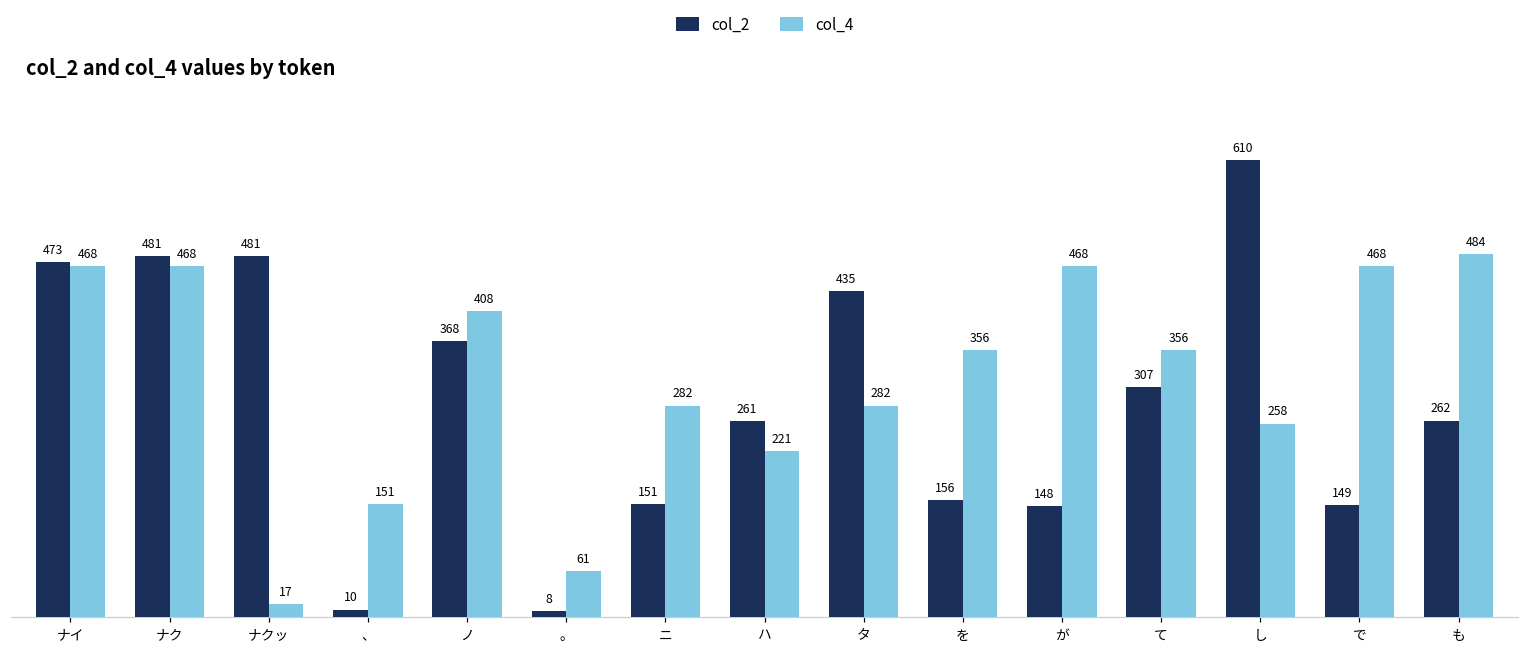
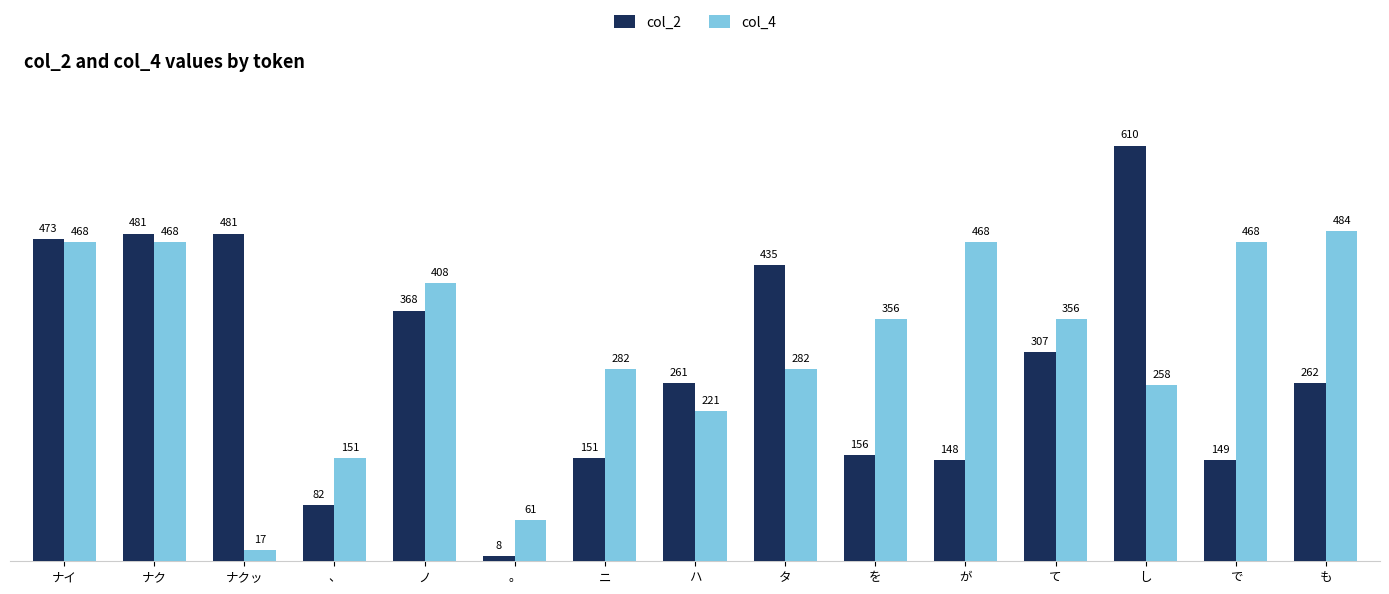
  {
    "col_2": {
      "ナイ": 473,
      "ナク": 481,
      "ナクッ": 481,
-     "、": 10,
+     "、": 82,
      "ノ": 368,
      "。": 8,
      "ニ": 151,
      "ハ": 261,
      "タ": 435,
      "を": 156,
      "が": 148,
      "て": 307,
      "し": 610,
      "で": 149,
      "も": 262
    },
    "col_4": {
      "ナイ": 468,
      "ナク": 468,
      "ナクッ": 17,
      "、": 151,
      "ノ": 408,
      "。": 61,
      "ニ": 282,
      "ハ": 221,
      "タ": 282,
      "を": 356,
      "が": 468,
      "て": 356,
      "し": 258,
      "で": 468,
      "も": 484
    }
  }
